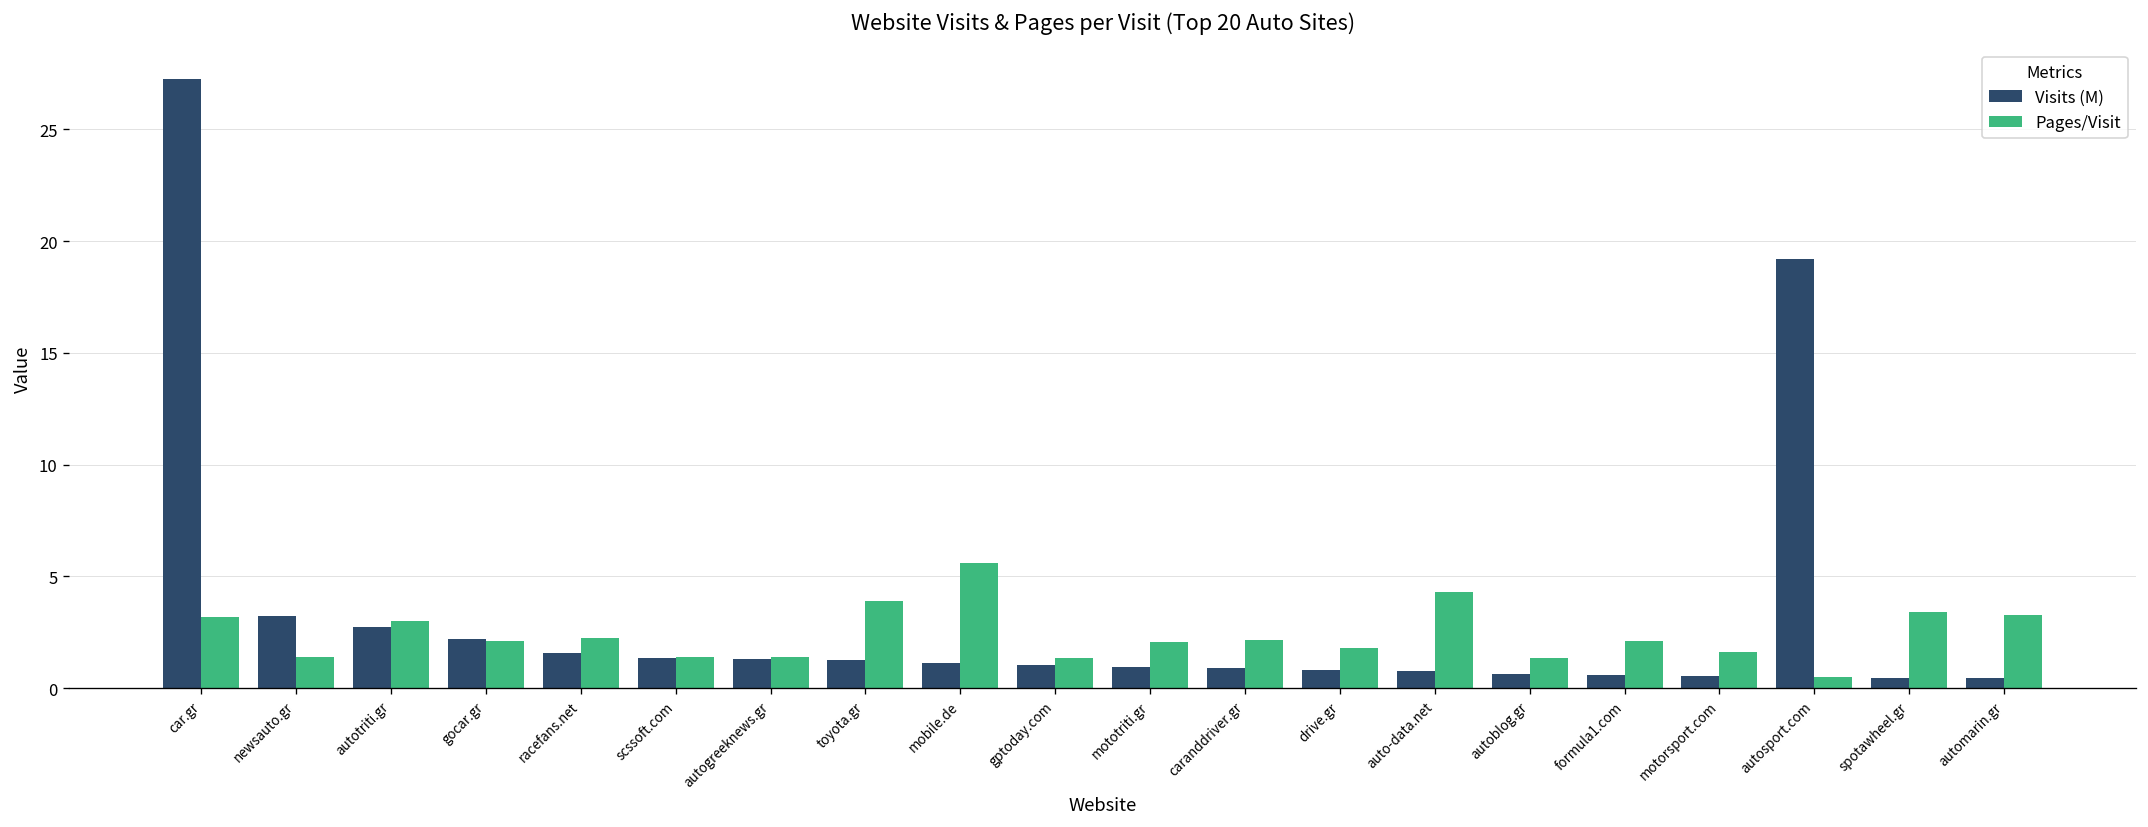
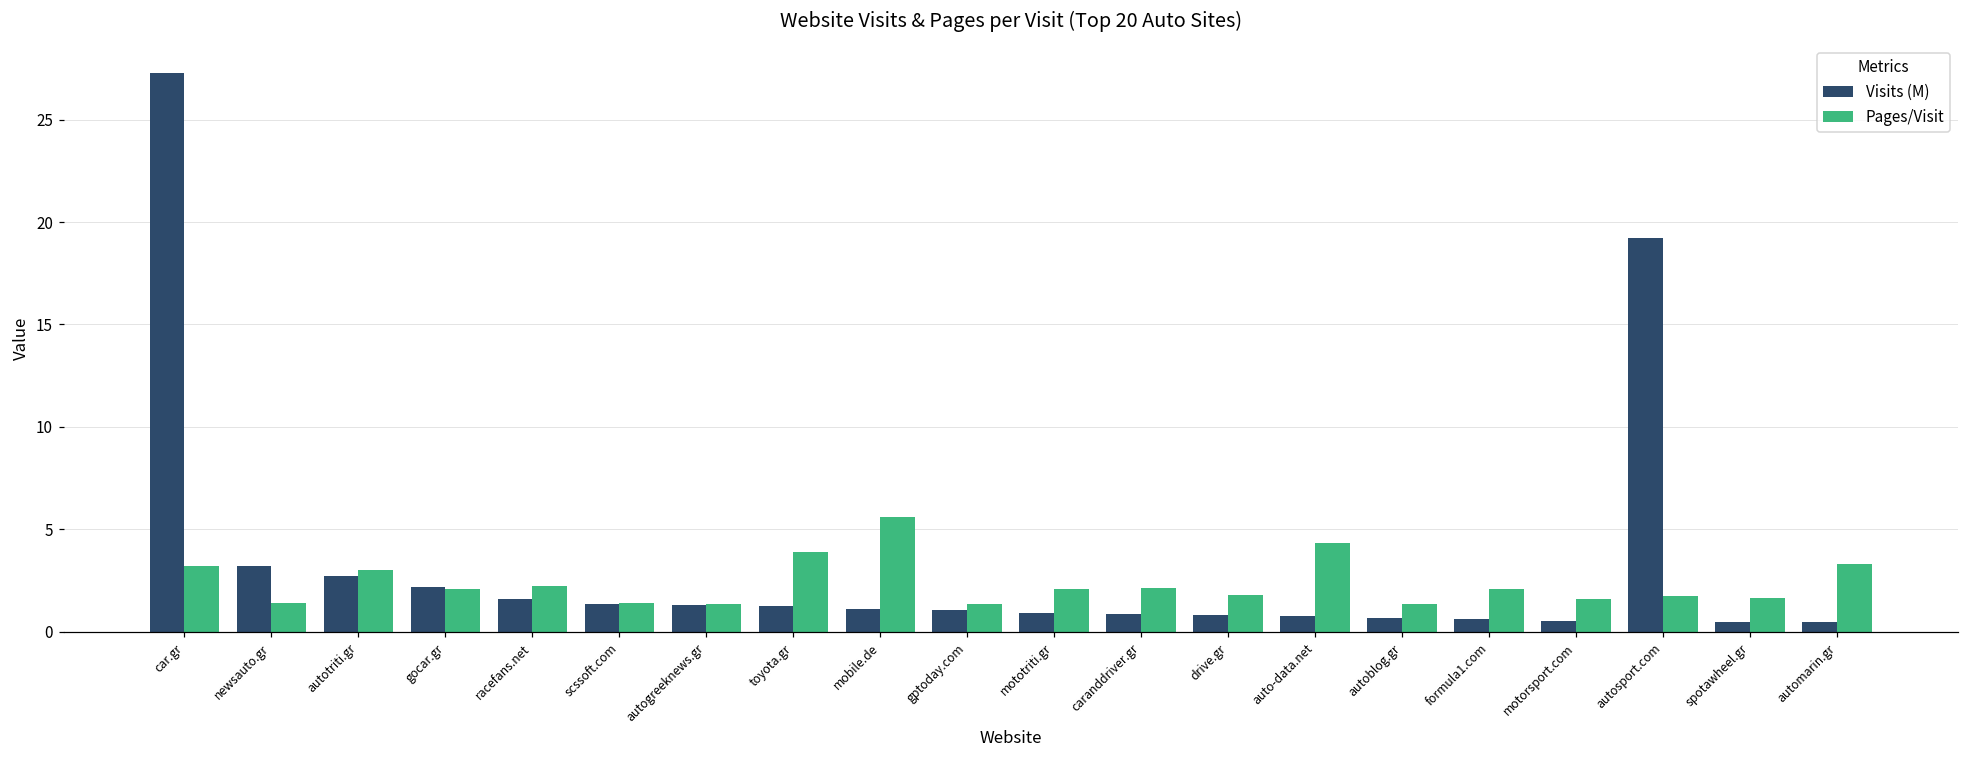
  {
    "Visits (M)": {
      "car.gr": 27.3,
      "newsauto.gr": 3.2,
      "autotriti.gr": 2.7,
      "gocar.gr": 2.2,
      "racefans.net": 1.6,
      "scssoft.com": 1.3,
      "autogreeknews.gr": 1.3,
      "toyota.gr": 1.2,
      "mobile.de": 1.1,
      "gptoday.com": 1.0,
      "mototriti.gr": 0.9,
      "caranddriver.gr": 0.9,
      "drive.gr": 0.8,
      "auto-data.net": 0.8,
      "autoblog.gr": 0.6,
      "formula1.com": 0.6,
      "motorsport.com": 0.5,
      "autosport.com": 19.2,
      "spotawheel.gr": 0.5,
      "automarin.gr": 0.4
    },
    "Pages/Visit": {
      "car.gr": 3.2,
      "newsauto.gr": 1.4,
      "autotriti.gr": 3.0,
      "gocar.gr": 2.1,
      "racefans.net": 2.2,
      "scssoft.com": 1.4,
      "autogreeknews.gr": 1.4,
      "toyota.gr": 3.9,
      "mobile.de": 5.6,
      "gptoday.com": 1.3,
      "mototriti.gr": 2.1,
      "caranddriver.gr": 2.1,
      "drive.gr": 1.8,
      "auto-data.net": 4.3,
      "autoblog.gr": 1.3,
      "formula1.com": 2.1,
      "motorsport.com": 1.6,
-     "autosport.com": 0.5,
-     "spotawheel.gr": 3.4,
+     "autosport.com": 1.8,
+     "spotawheel.gr": 1.6,
      "automarin.gr": 3.3
    }
  }
